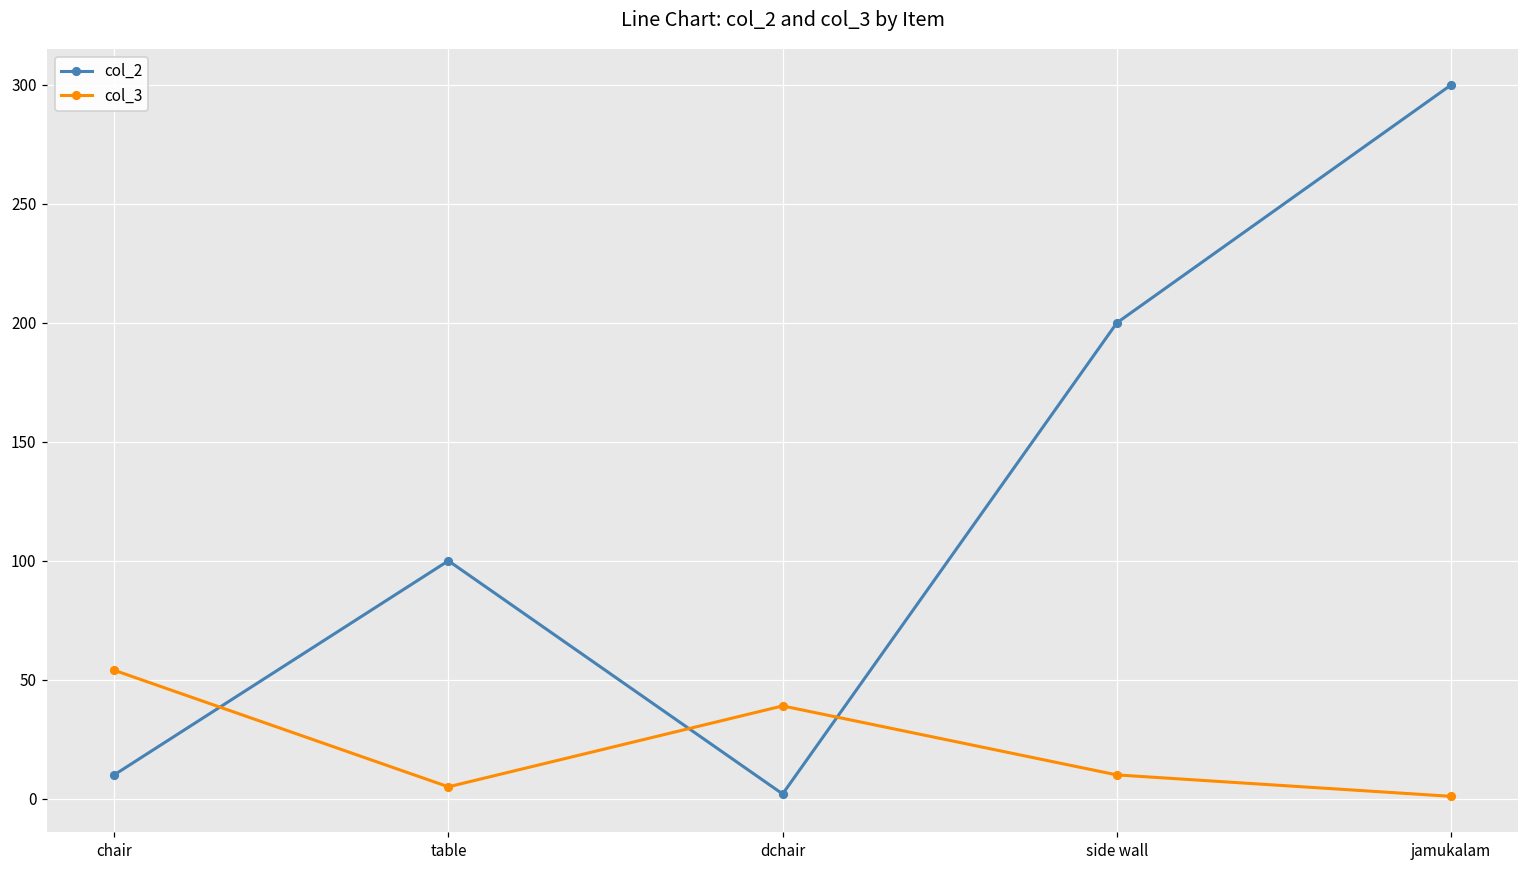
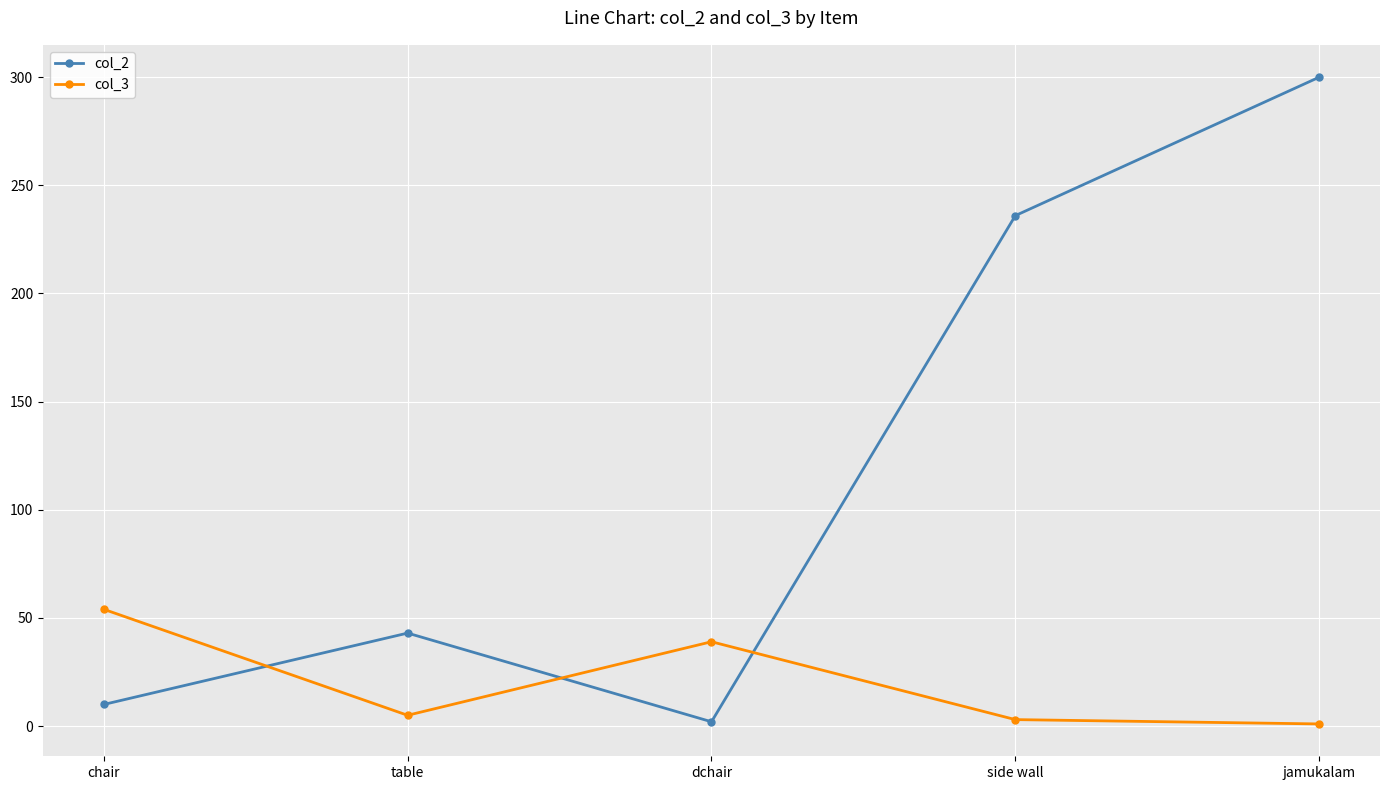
  {
    "col_2": {
      "chair": 10,
-     "table": 100,
+     "table": 43,
      "dchair": 2,
-     "side wall": 200,
+     "side wall": 236,
      "jamukalam": 300
    },
    "col_3": {
      "chair": 54,
      "table": 5,
      "dchair": 39,
-     "side wall": 10,
+     "side wall": 3,
      "jamukalam": 1
    }
  }
